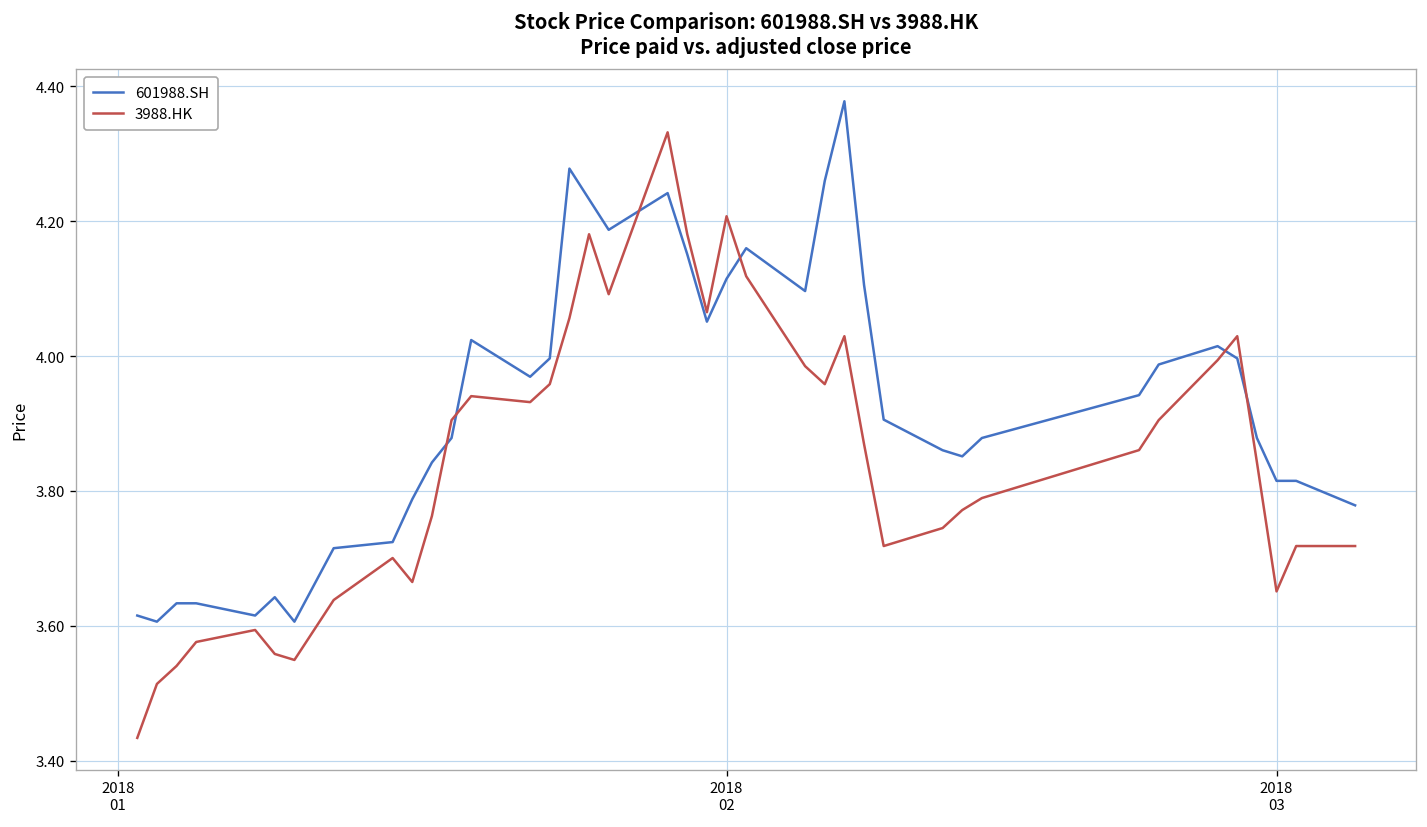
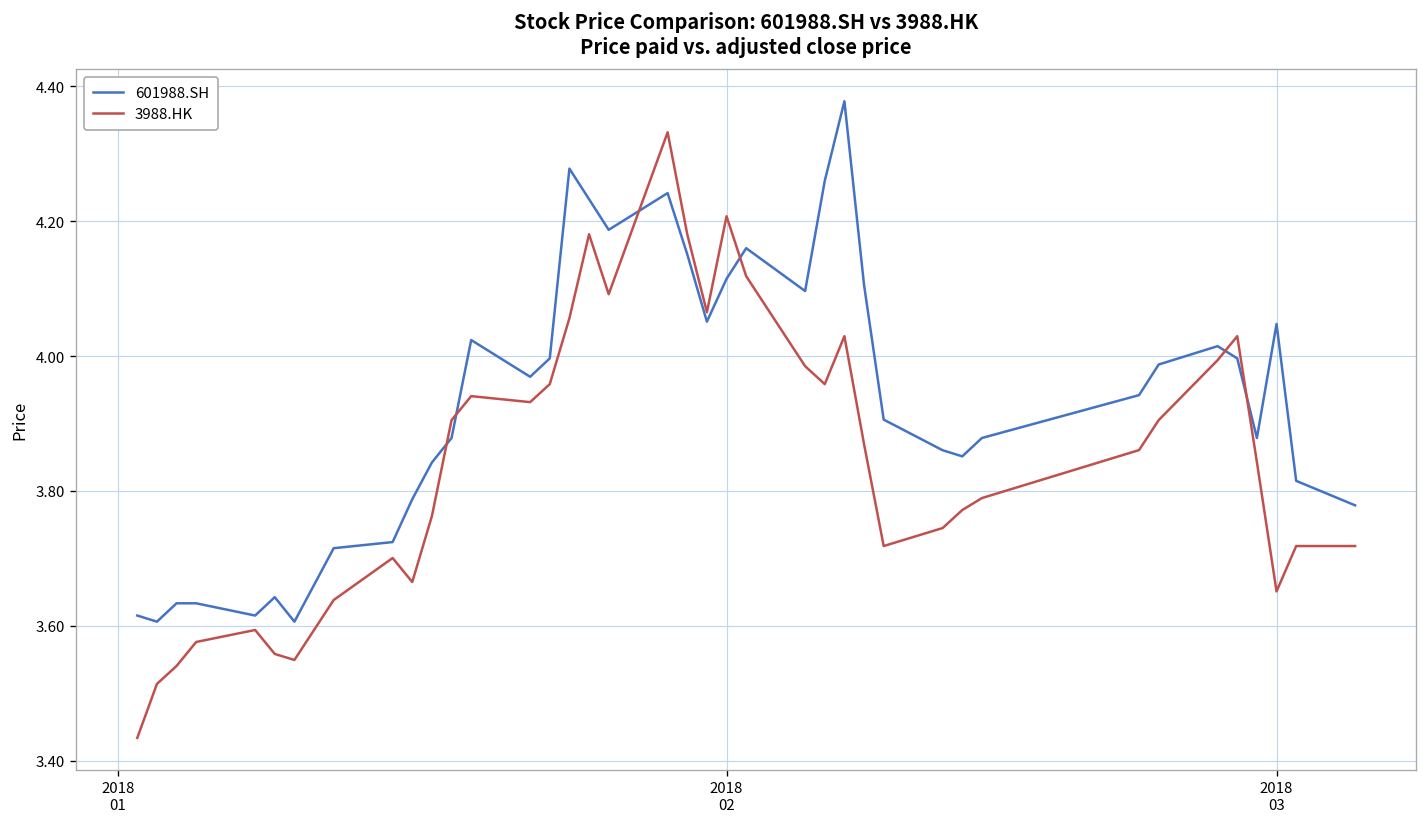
  {
    "601988.SH": {
      "2018 02": 4.11,
-     "2018 03": 3.81
+     "2018 03": 4.05
    },
    "3988.HK": {
      "2018 02": 4.21,
      "2018 03": 3.65
    }
  }
